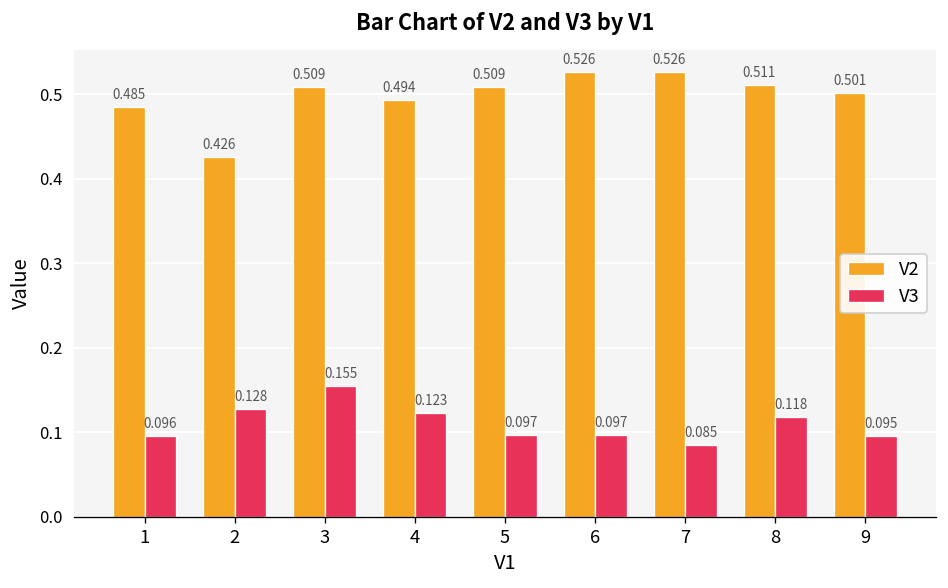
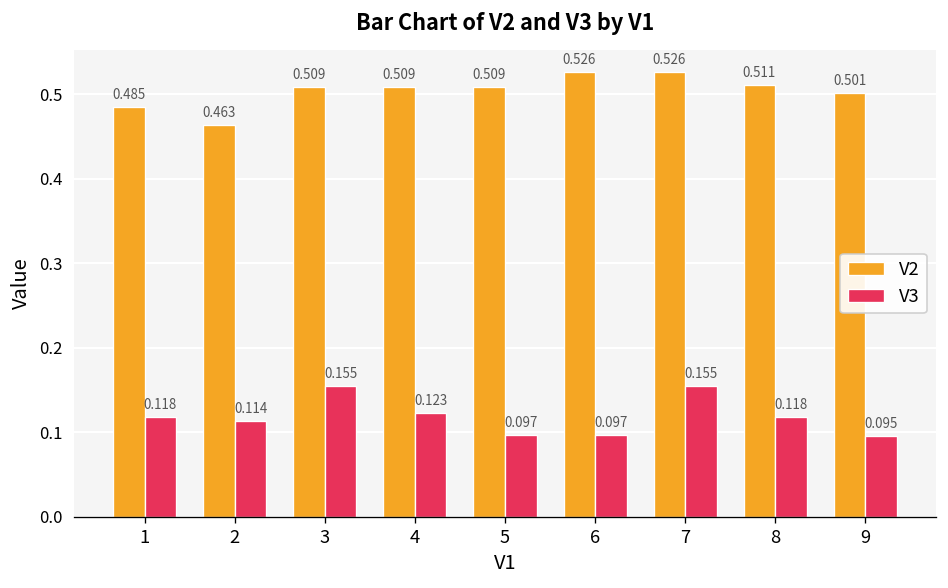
  {
    "V2": {
      "1": 0.485,
-     "2": 0.426,
+     "2": 0.463,
      "3": 0.509,
-     "4": 0.494,
+     "4": 0.509,
      "5": 0.509,
      "6": 0.526,
      "7": 0.526,
      "8": 0.511,
      "9": 0.501
    },
    "V3": {
-     "1": 0.096,
-     "2": 0.128,
+     "1": 0.118,
+     "2": 0.114,
      "3": 0.155,
      "4": 0.123,
      "5": 0.097,
      "6": 0.097,
-     "7": 0.085,
+     "7": 0.155,
      "8": 0.118,
      "9": 0.095
    }
  }
